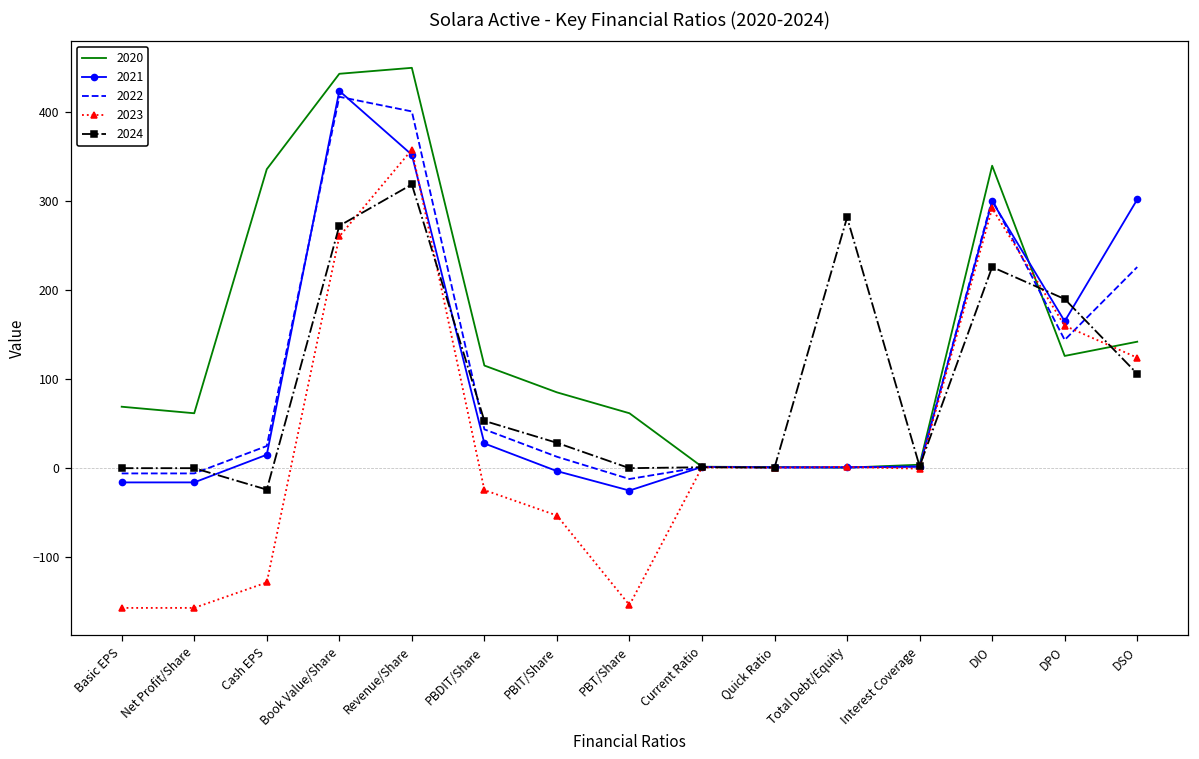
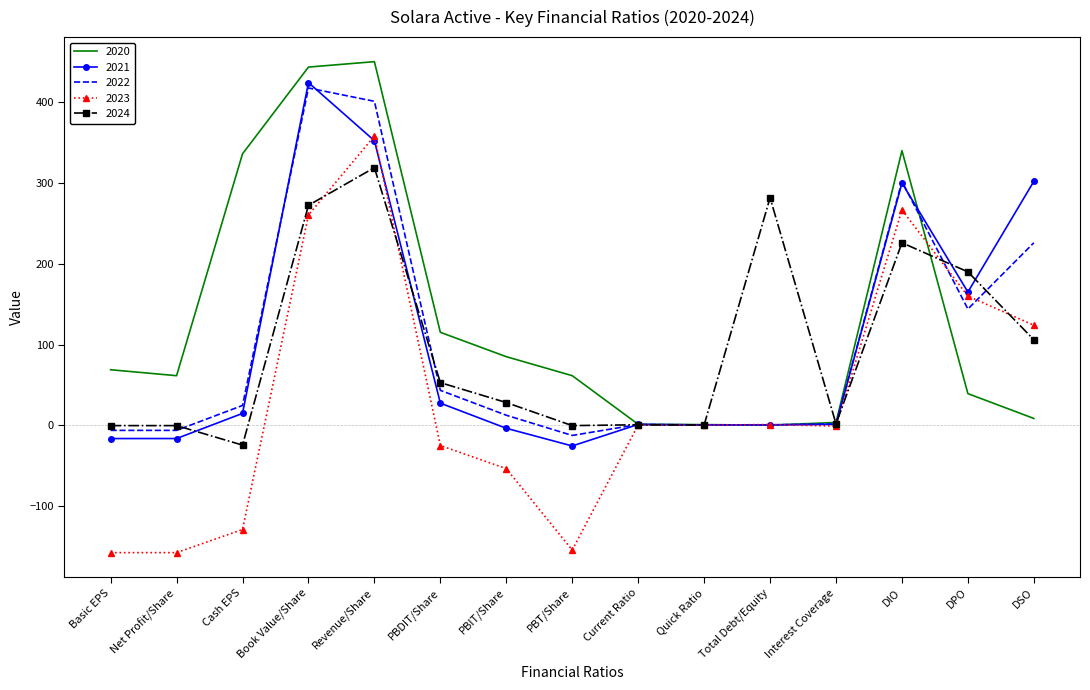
  {
    "2020": {
      "Basic EPS": 70,
      "Net Profit/Share": 60,
      "Cash EPS": 340,
      "Book Value/Share": 440,
      "Revenue/Share": 450,
      "PBDIT/Share": 120,
      "PBIT/Share": 90,
      "PBT/Share": 60,
      "DIO": 340,
-     "DPO": 130,
-     "DSO": 140
+     "DPO": 40,
+     "DSO": 10
    },
    "2023": {
      "Basic EPS": -160,
      "Net Profit/Share": -160,
      "Cash EPS": -130,
      "Book Value/Share": 260,
      "Revenue/Share": 360,
      "PBDIT/Share": -20,
      "PBIT/Share": -50,
      "PBT/Share": -150,
-     "DIO": 290,
+     "DIO": 270,
      "DPO": 160,
      "DSO": 120
    },
    "2024": {
      "Basic EPS": 0,
      "Net Profit/Share": 0,
      "Cash EPS": -20,
      "Book Value/Share": 270,
      "Revenue/Share": 320,
      "PBDIT/Share": 50,
      "PBIT/Share": 30,
      "PBT/Share": 0,
      "Total Debt/Equity": 280,
      "DIO": 230,
      "DPO": 190,
      "DSO": 110
    }
  }
